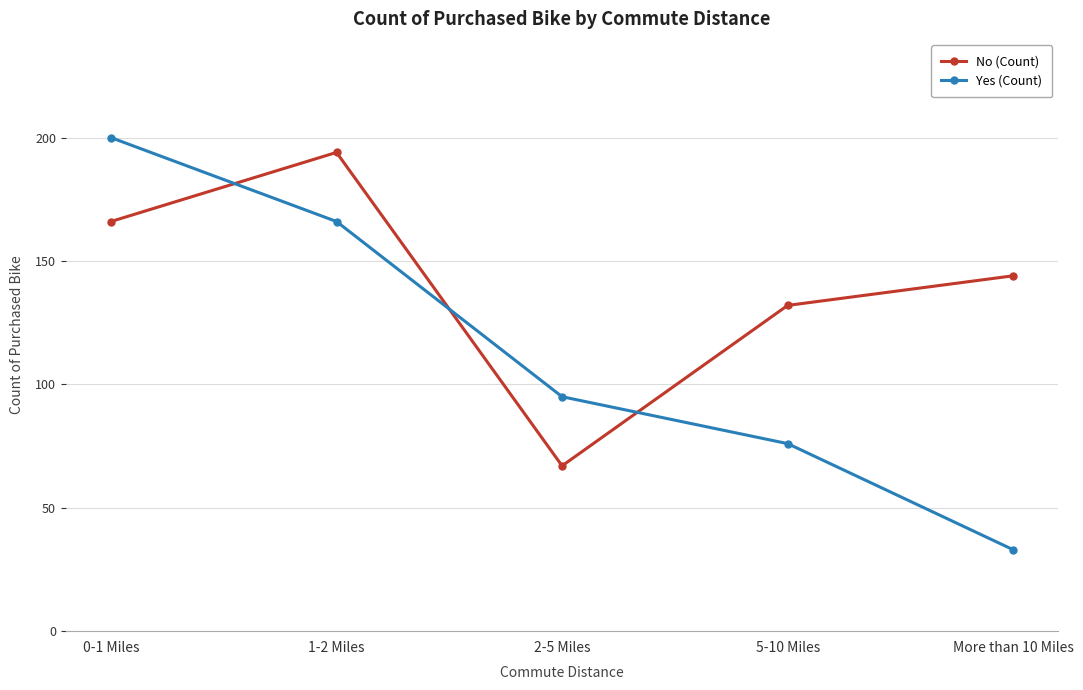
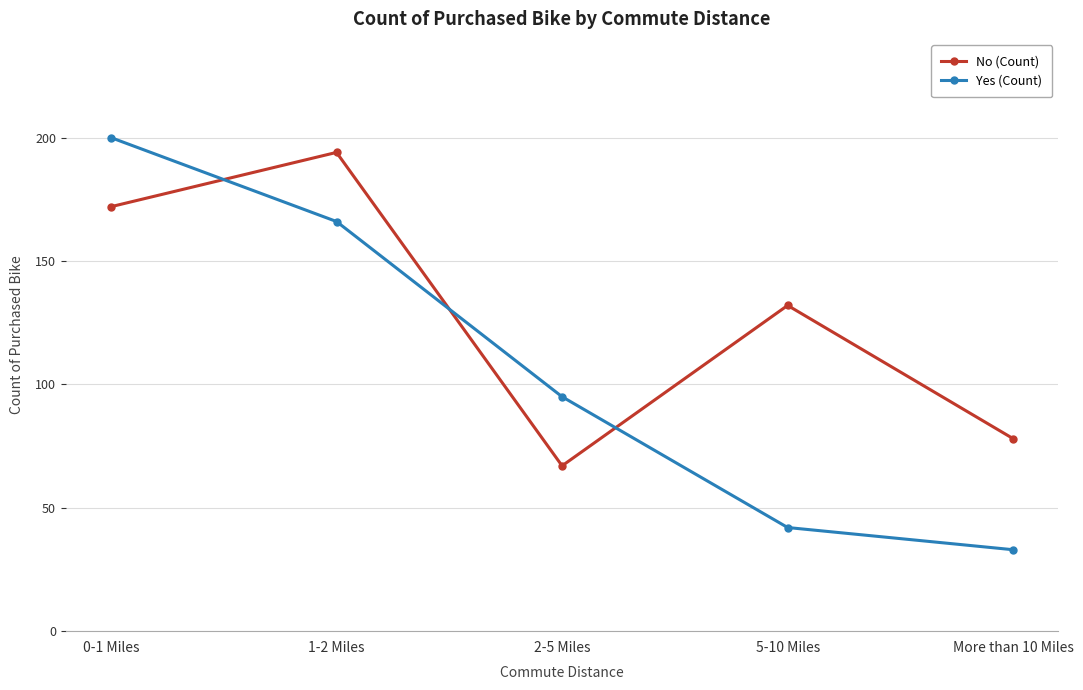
  {
    "No (Count)": {
-     "0-1 Miles": 166,
+     "0-1 Miles": 172,
      "1-2 Miles": 194,
      "2-5 Miles": 67,
      "5-10 Miles": 132,
-     "More than 10 Miles": 144
+     "More than 10 Miles": 78
    },
    "Yes (Count)": {
      "0-1 Miles": 200,
      "1-2 Miles": 166,
      "2-5 Miles": 95,
-     "5-10 Miles": 76,
+     "5-10 Miles": 42,
      "More than 10 Miles": 33
    }
  }
